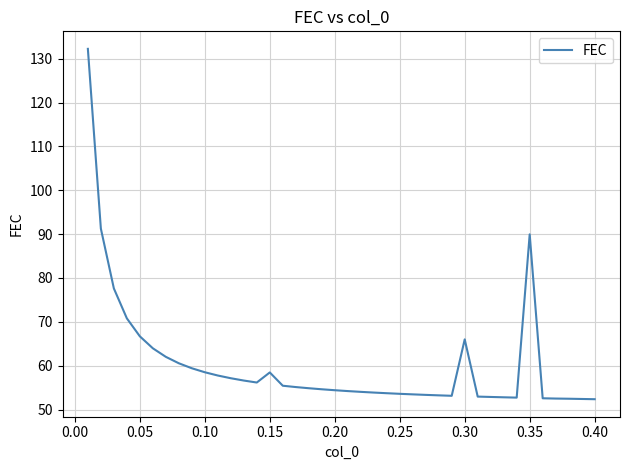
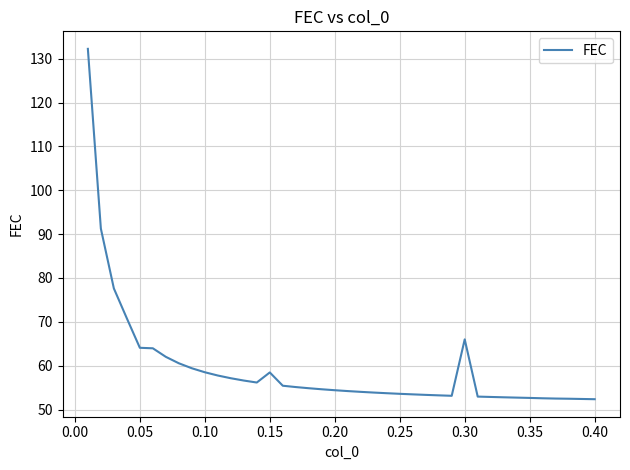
  {
-   "0.05": 67,
+   "0.05": 64,
    "0.10": 59,
    "0.15": 58,
    "0.20": 54,
    "0.25": 54,
    "0.30": 66,
-   "0.35": 90,
+   "0.35": 53,
    "0.40": 52
  }
